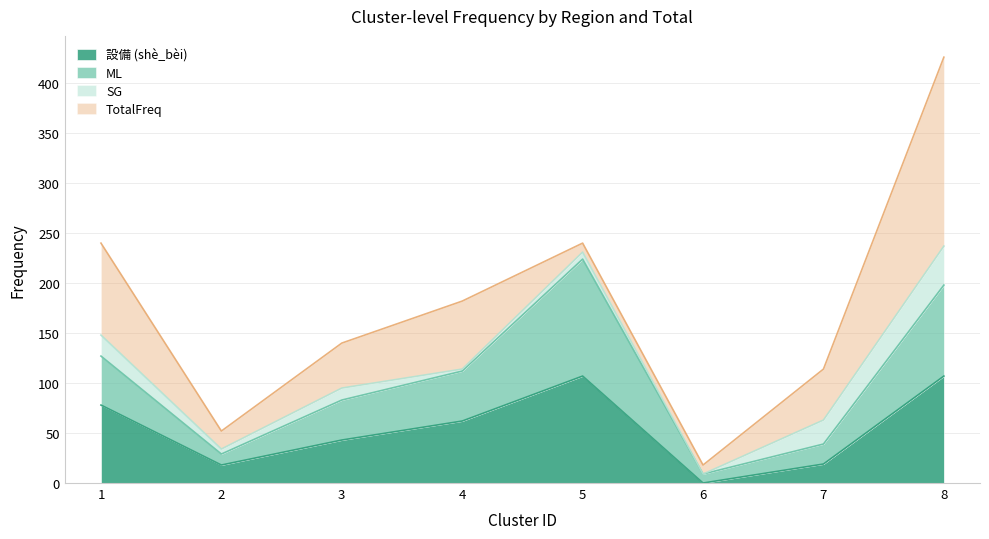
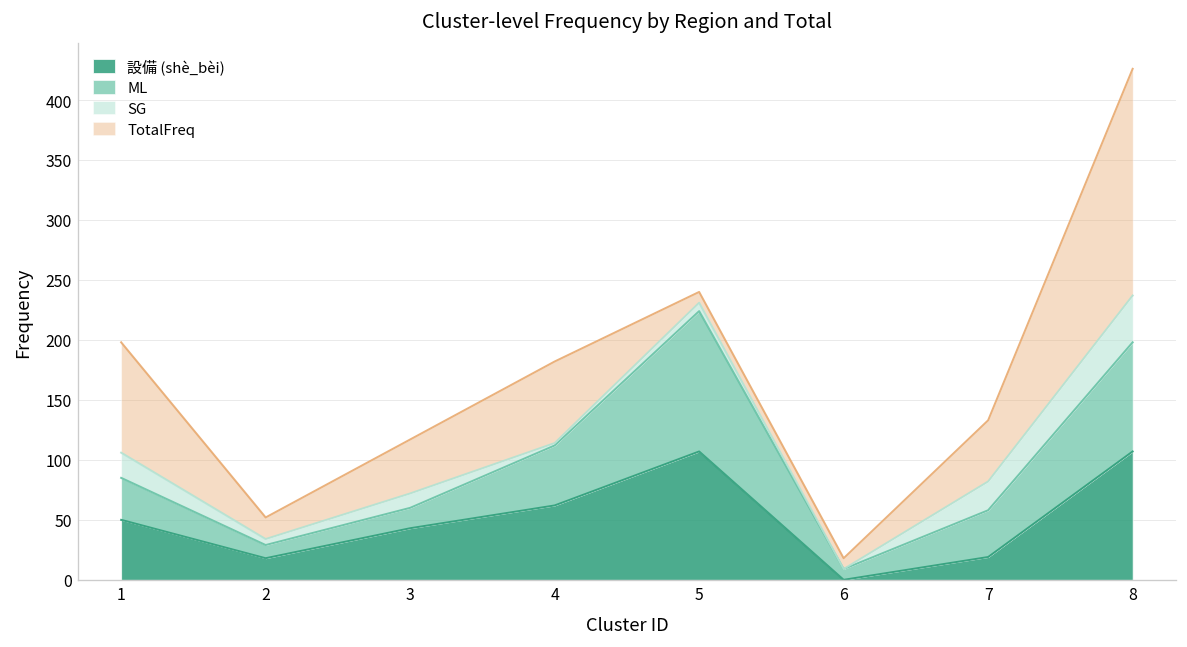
  {
    "設備 (shè_bèi)": {
-     "1": 80,
+     "1": 50,
      "2": 20,
      "3": 40,
      "4": 60,
      "5": 110,
      "6": 0,
      "7": 20,
      "8": 110
    },
    "ML": {
-     "1": 50,
+     "1": 40,
      "2": 10,
-     "3": 40,
+     "3": 20,
      "5": 120,
-     "7": 20,
+     "7": 40,
      "8": 90
    },
    "SG": {
      "1": 20,
      "2": 10,
      "3": 10,
      "5": 10,
      "7": 20,
      "8": 40
    },
    "TotalFreq": {
      "1": 90,
      "2": 20,
      "3": 50,
      "4": 70,
      "5": 10,
      "6": 10,
      "7": 50,
      "8": 190
    }
  }
